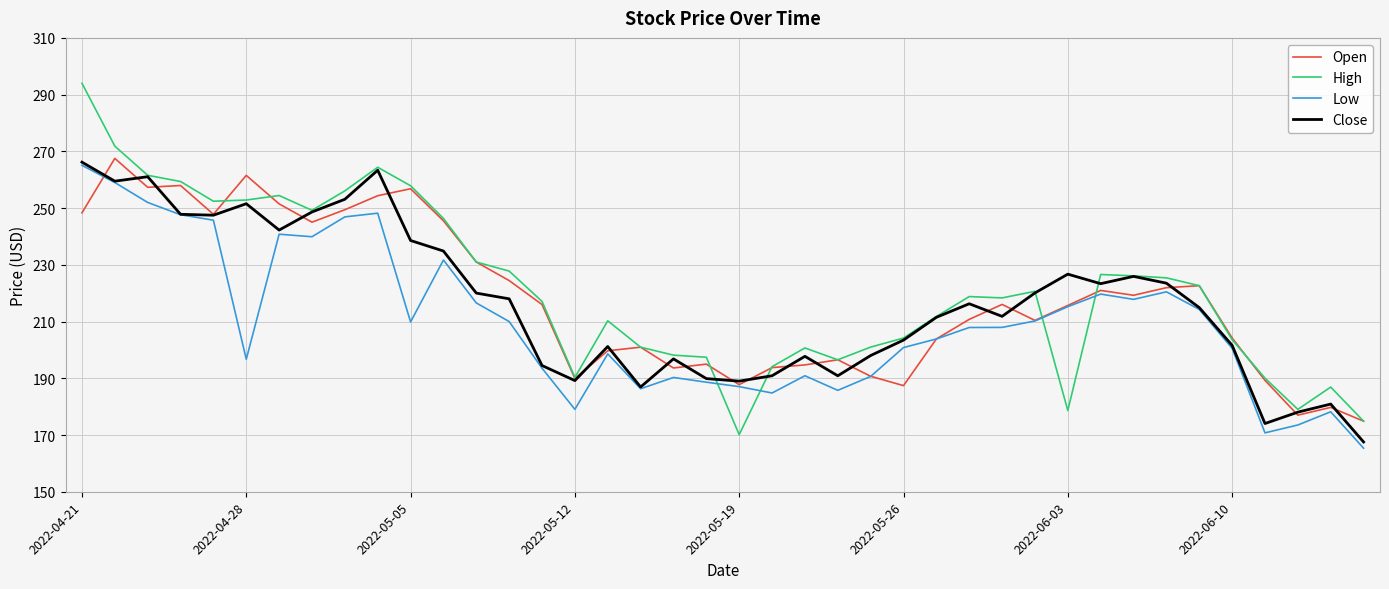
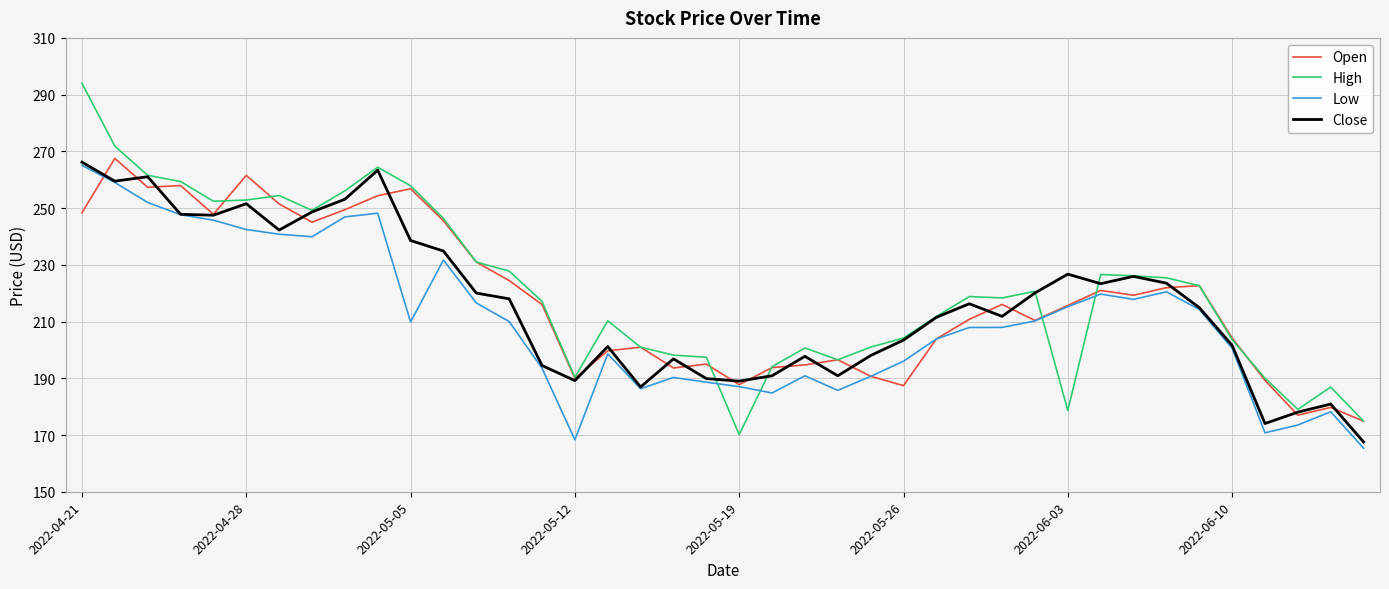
  {
    "Open": {
      "2022-04-21": 248,
      "2022-04-28": 262,
      "2022-05-05": 257,
      "2022-05-26": 187
    },
    "High": {
      "2022-04-21": 294,
      "2022-04-28": 253,
      "2022-05-05": 258,
      "2022-05-19": 170,
      "2022-06-03": 179
    },
    "Low": {
      "2022-04-21": 265,
-     "2022-04-28": 197,
+     "2022-04-28": 242,
      "2022-05-05": 210,
-     "2022-05-12": 179,
-     "2022-05-26": 201,
+     "2022-05-12": 168,
+     "2022-05-26": 196,
      "2022-06-10": 201
    },
    "Close": {
      "2022-04-21": 266,
      "2022-04-28": 252,
      "2022-05-05": 239,
      "2022-05-19": 189,
      "2022-06-03": 227,
      "2022-06-10": 202
    }
  }
